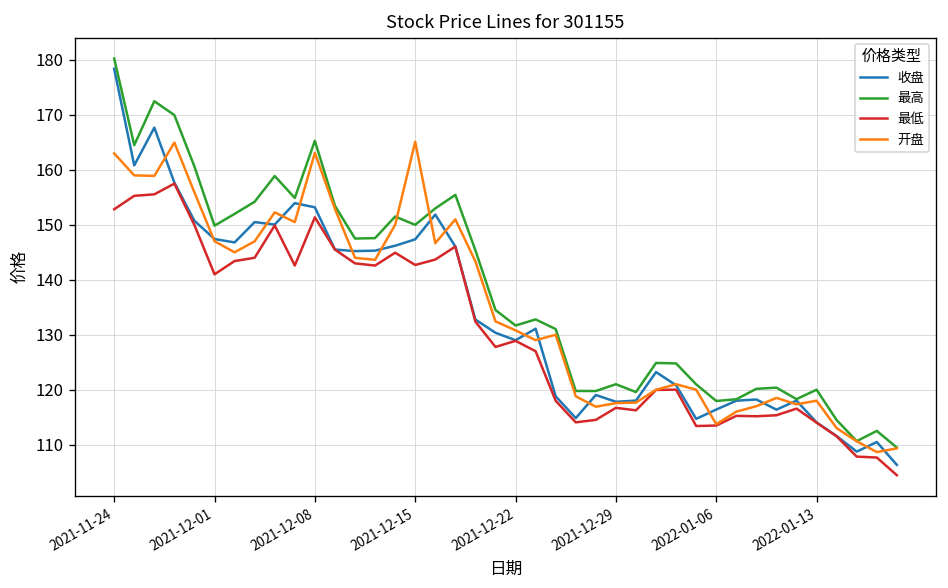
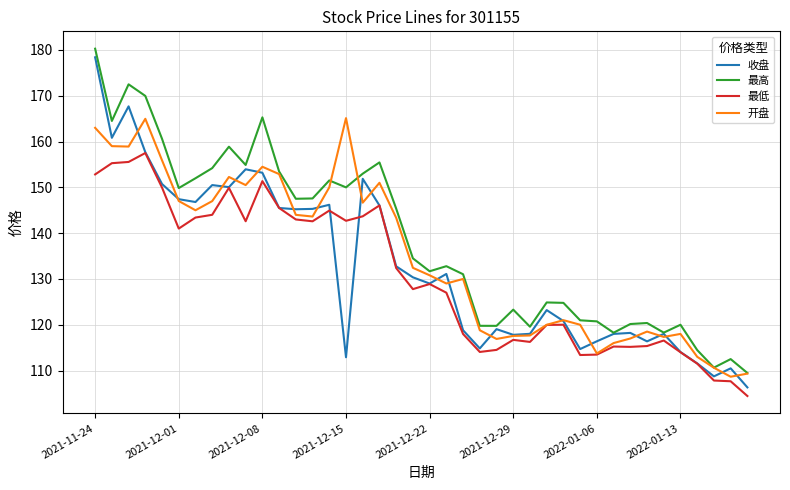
  {
    "收盘": {
      "2021-11-24": 178,
      "2021-12-08": 153,
-     "2021-12-15": 147,
+     "2021-12-15": 113,
      "2022-01-06": 116
    },
    "最高": {
      "2021-11-24": 180,
      "2021-12-01": 150,
      "2021-12-08": 165,
      "2021-12-15": 150,
      "2021-12-22": 132,
-     "2021-12-29": 121,
-     "2022-01-06": 118,
+     "2021-12-29": 123,
+     "2022-01-06": 121,
      "2022-01-13": 120
    },
    "最低": {
      "2021-11-24": 153,
      "2021-12-01": 141,
      "2021-12-08": 151,
      "2021-12-15": 143,
      "2021-12-29": 117
    },
    "开盘": {
      "2021-11-24": 163,
-     "2021-12-08": 163,
+     "2021-12-08": 155,
      "2021-12-15": 165,
      "2021-12-22": 131,
      "2022-01-13": 118
    }
  }
